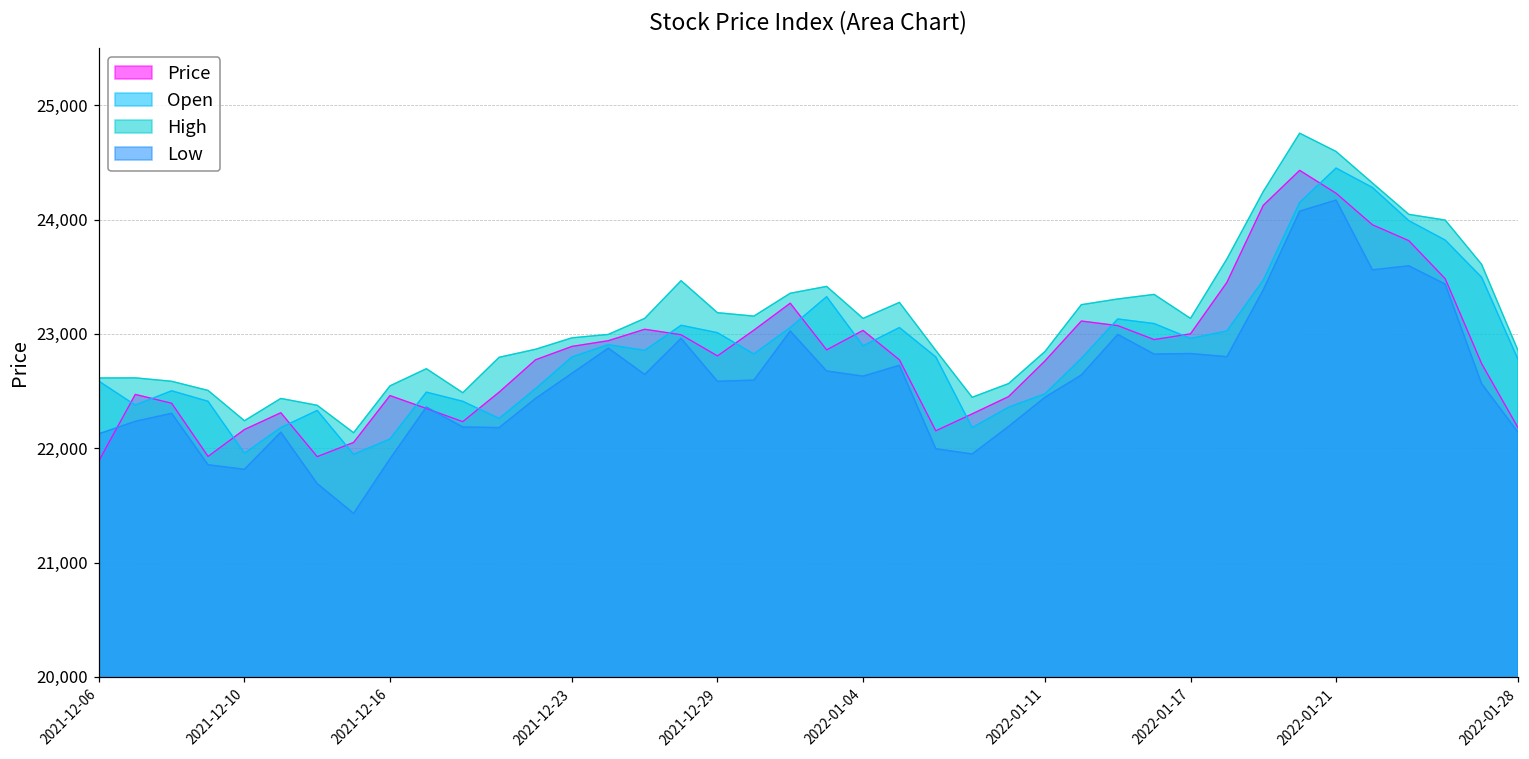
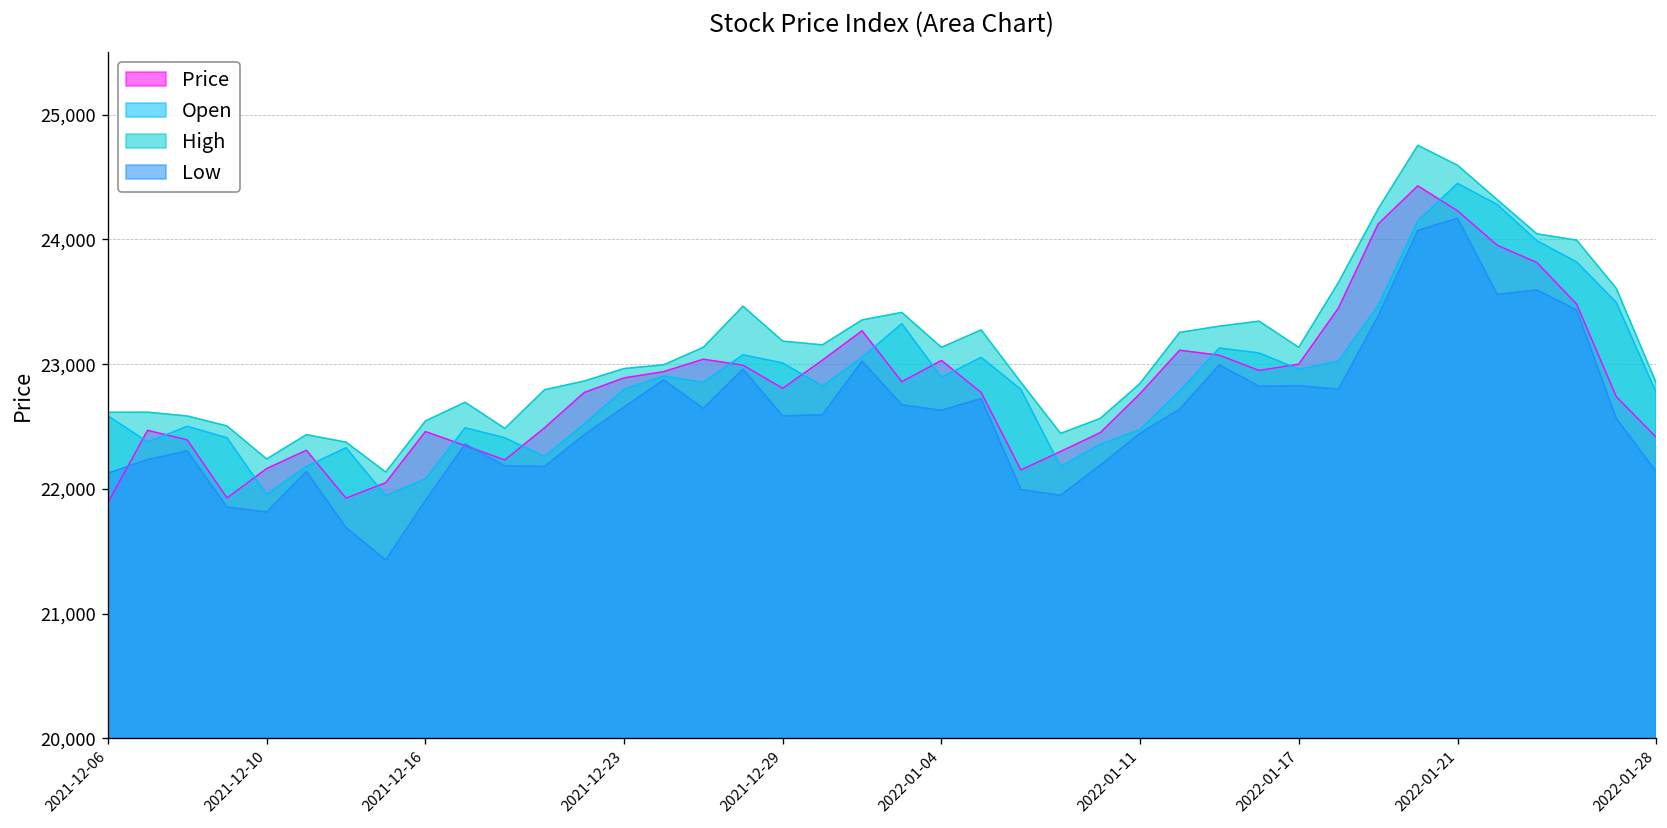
  {
    "Price": {
      "2021-12-06": "21,890",
      "2021-12-23": "22,890",
      "2022-01-11": "22,760",
-     "2022-01-28": "22,180"
+     "2022-01-28": "22,420"
    }
  }
